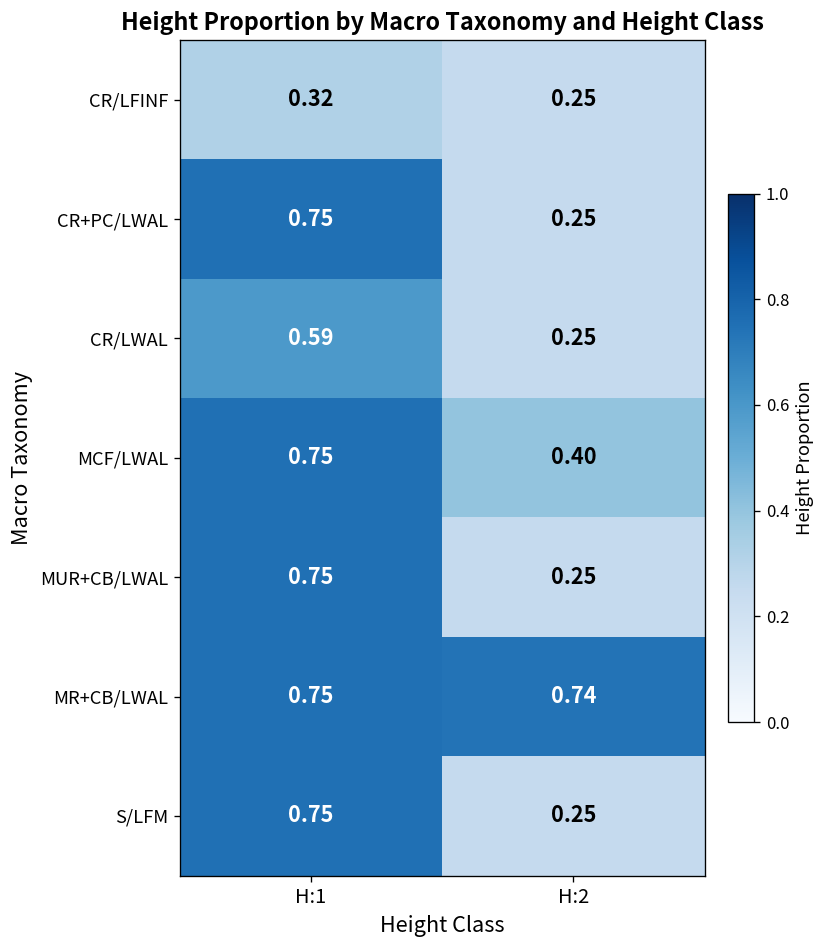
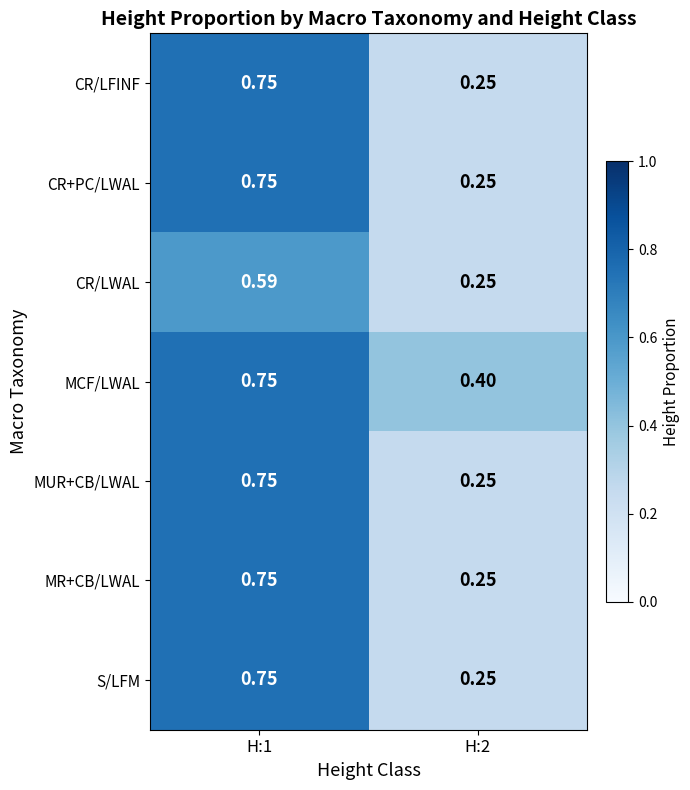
  {
    "CR/LFINF": {
-     "H:1": 0.32,
+     "H:1": 0.75,
      "H:2": 0.25
    },
    "CR+PC/LWAL": {
      "H:1": 0.75,
      "H:2": 0.25
    },
    "CR/LWAL": {
      "H:1": 0.59,
      "H:2": 0.25
    },
    "MCF/LWAL": {
      "H:1": 0.75,
      "H:2": 0.40
    },
    "MUR+CB/LWAL": {
      "H:1": 0.75,
      "H:2": 0.25
    },
    "MR+CB/LWAL": {
      "H:1": 0.75,
-     "H:2": 0.74
+     "H:2": 0.25
    },
    "S/LFM": {
      "H:1": 0.75,
      "H:2": 0.25
    }
  }
